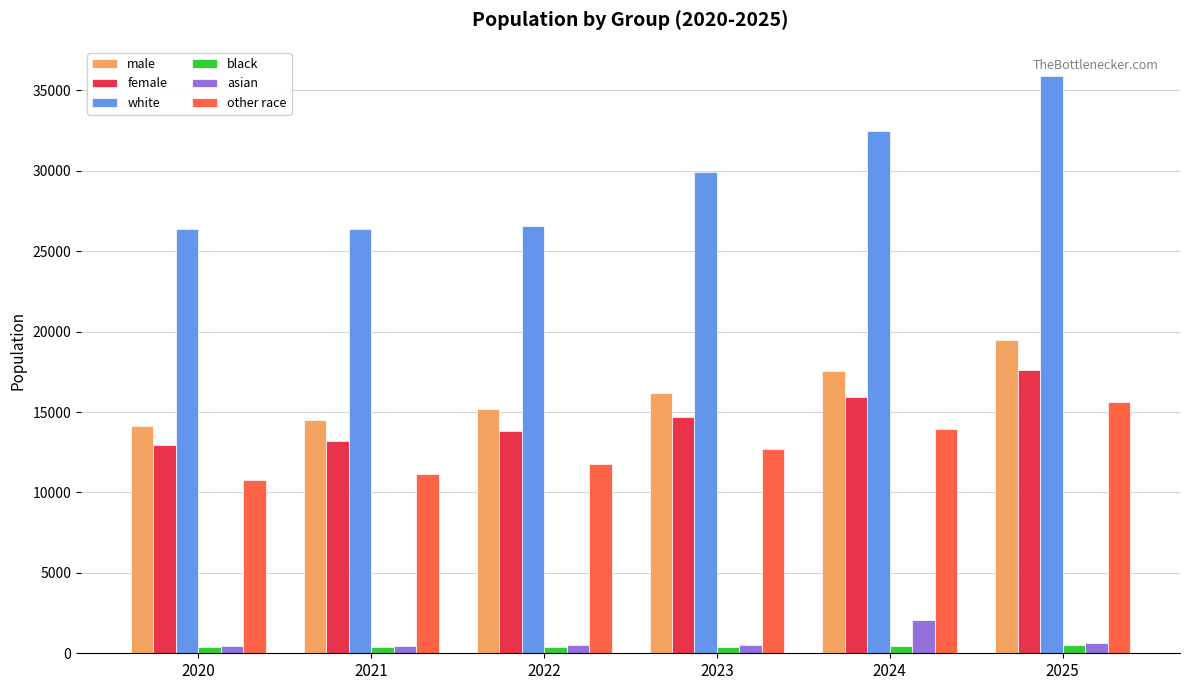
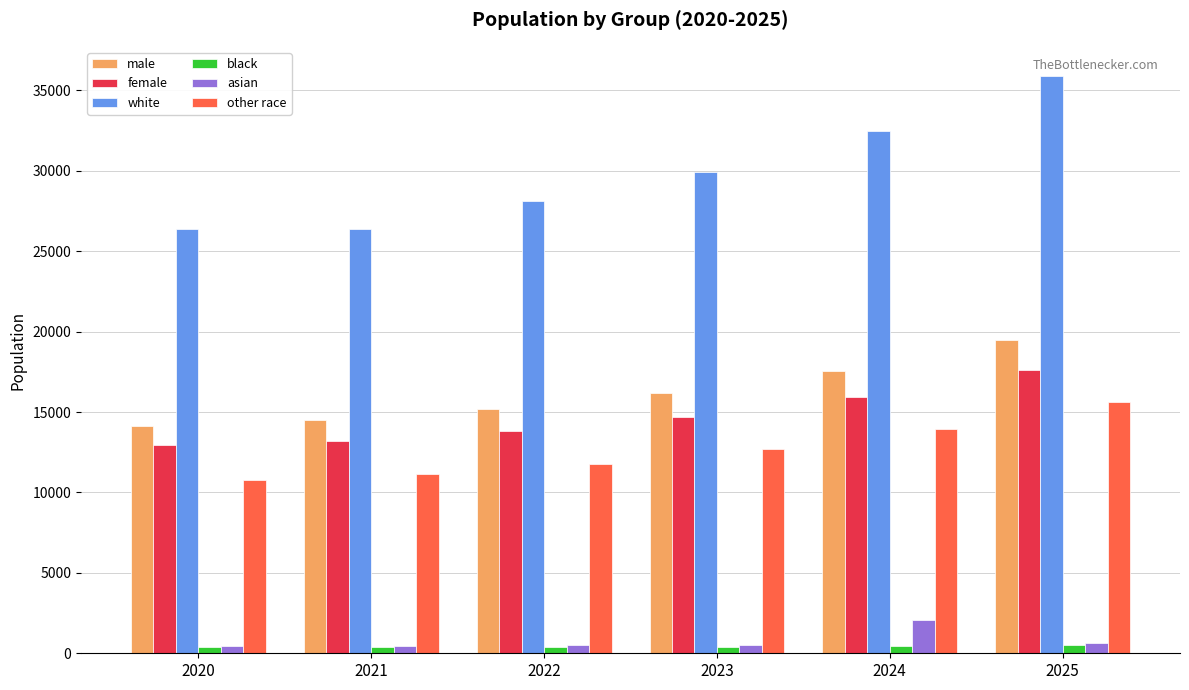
  {
    "male": {
      "2020": 14200,
      "2021": 14500,
      "2022": 15200,
      "2023": 16200,
      "2024": 17600,
      "2025": 19500
    },
    "white": {
      "2020": 26400,
      "2021": 26400,
-     "2022": 26600,
+     "2022": 28100,
      "2023": 29900,
      "2024": 32500,
      "2025": 35900
    },
    "black": {
      "2020": 400,
      "2021": 400,
      "2022": 400,
      "2023": 400,
      "2024": 500,
      "2025": 500
    },
    "asian": {
      "2020": 400,
      "2021": 500,
      "2022": 500,
      "2023": 500,
      "2024": 2100,
      "2025": 700
    }
  }
